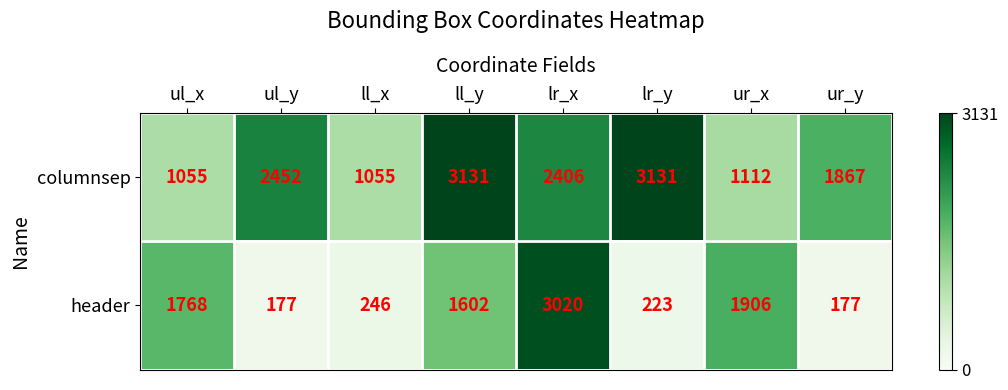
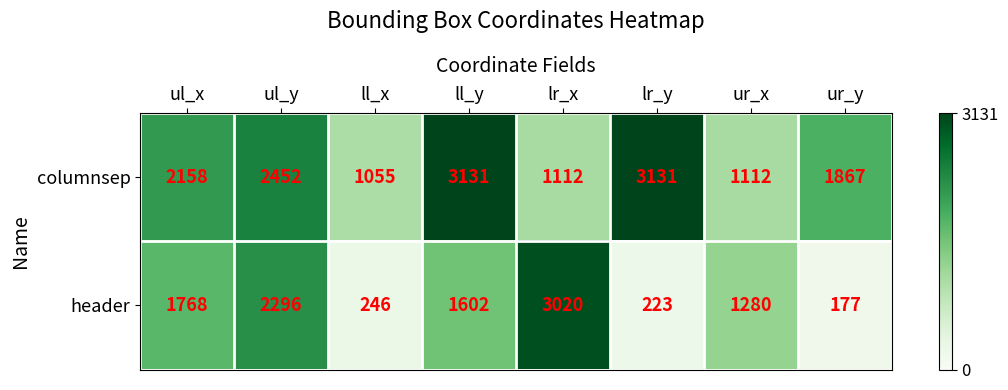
  {
    "columnsep": {
-     "ul_x": 1055,
+     "ul_x": 2158,
      "ul_y": 2452,
      "ll_x": 1055,
      "ll_y": 3131,
-     "lr_x": 2406,
+     "lr_x": 1112,
      "lr_y": 3131,
      "ur_x": 1112,
      "ur_y": 1867
    },
    "header": {
      "ul_x": 1768,
-     "ul_y": 177,
+     "ul_y": 2296,
      "ll_x": 246,
      "ll_y": 1602,
      "lr_x": 3020,
      "lr_y": 223,
-     "ur_x": 1906,
+     "ur_x": 1280,
      "ur_y": 177
    }
  }
